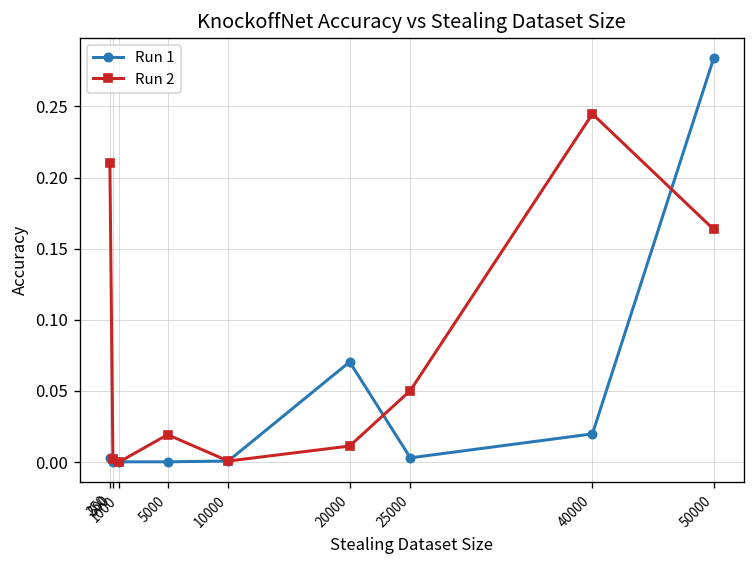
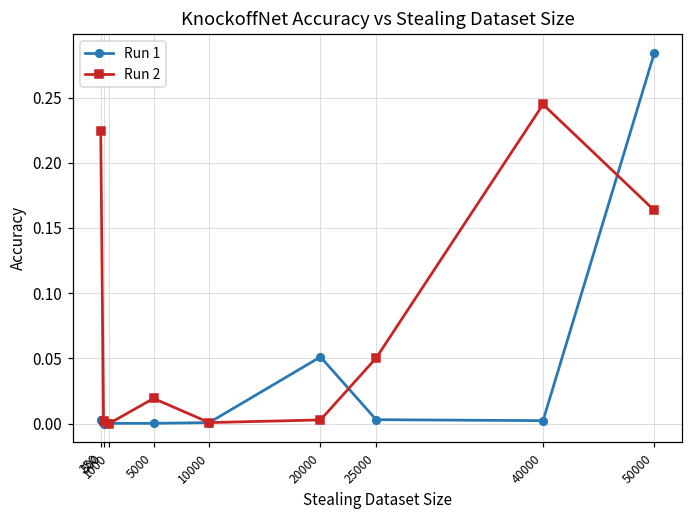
  {
    "Run 1": {
      "250": 0.003,
      "500": 0.000,
      "5000": 0.000,
-     "20000": 0.070,
+     "20000": 0.051,
      "25000": 0.003,
-     "40000": 0.020,
+     "40000": 0.002,
      "50000": 0.284
    },
    "Run 2": {
-     "250": 0.210,
+     "250": 0.225,
      "500": 0.002,
      "5000": 0.019,
-     "20000": 0.011,
+     "20000": 0.003,
      "25000": 0.050,
      "40000": 0.245,
      "50000": 0.164
    }
  }
